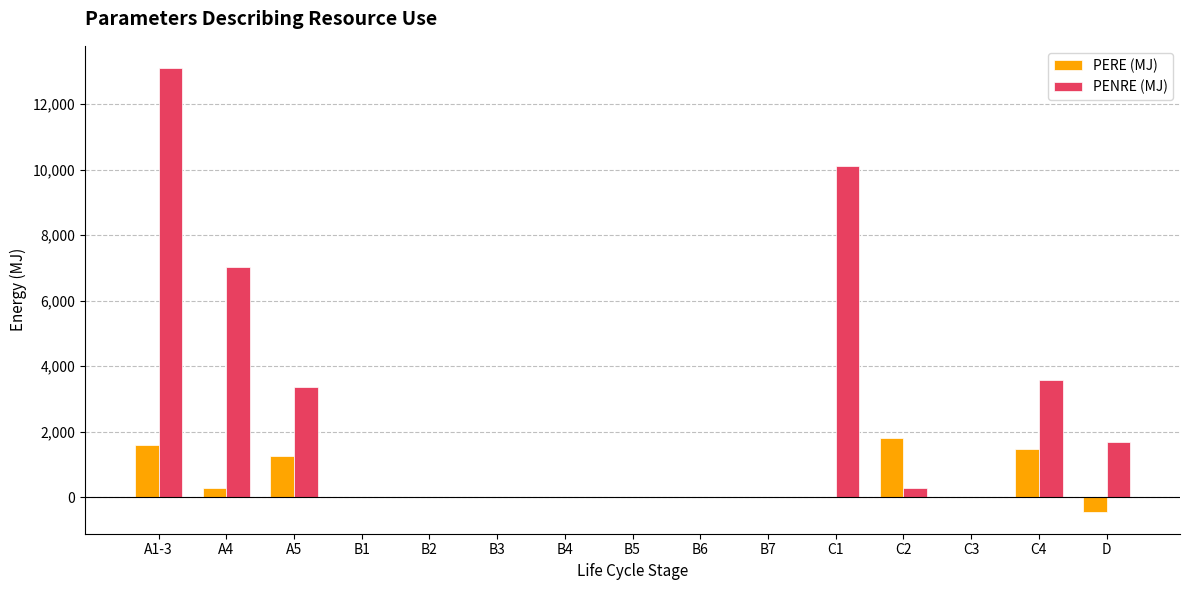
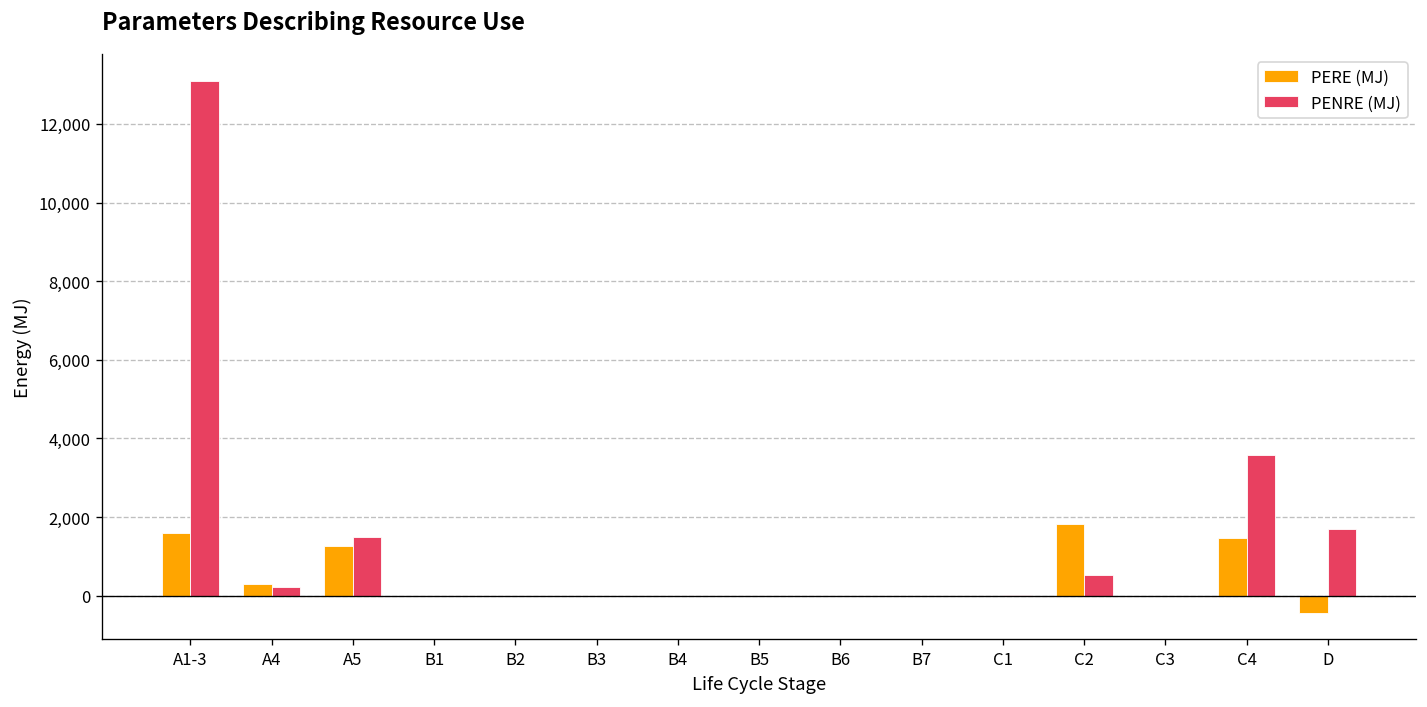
  {
    "PERE (MJ)": {
      "A1-3": "1,600",
      "A4": "300",
      "A5": "1,300",
      "B1": "0",
      "B2": "0",
      "B3": "0",
      "B4": "0",
      "B5": "0",
      "B6": "0",
      "B7": "0",
      "C2": "1,800",
      "C3": "0",
      "C4": "1,500",
      "D": "-400"
    },
    "PENRE (MJ)": {
      "A1-3": "13,100",
-     "A4": "7,000",
-     "A5": "3,400",
+     "A4": "200",
+     "A5": "1,500",
      "B1": "0",
      "B2": "0",
      "B3": "0",
      "B4": "0",
      "B5": "0",
      "B6": "0",
      "B7": "0",
-     "C1": "10,100",
-     "C2": "300",
+     "C1": "0",
+     "C2": "500",
      "C3": "0",
      "C4": "3,600",
      "D": "1,700"
    }
  }
